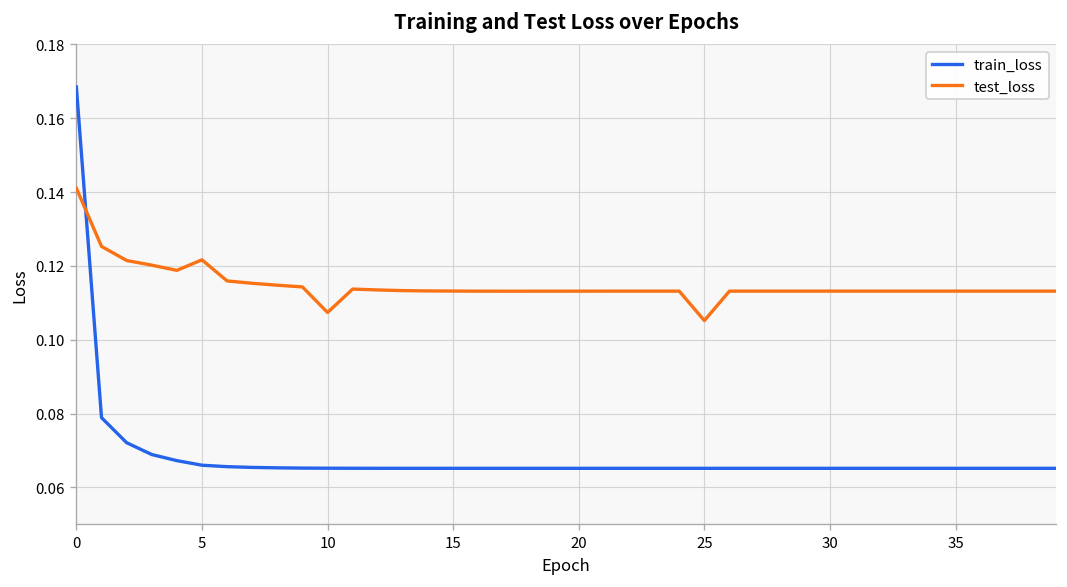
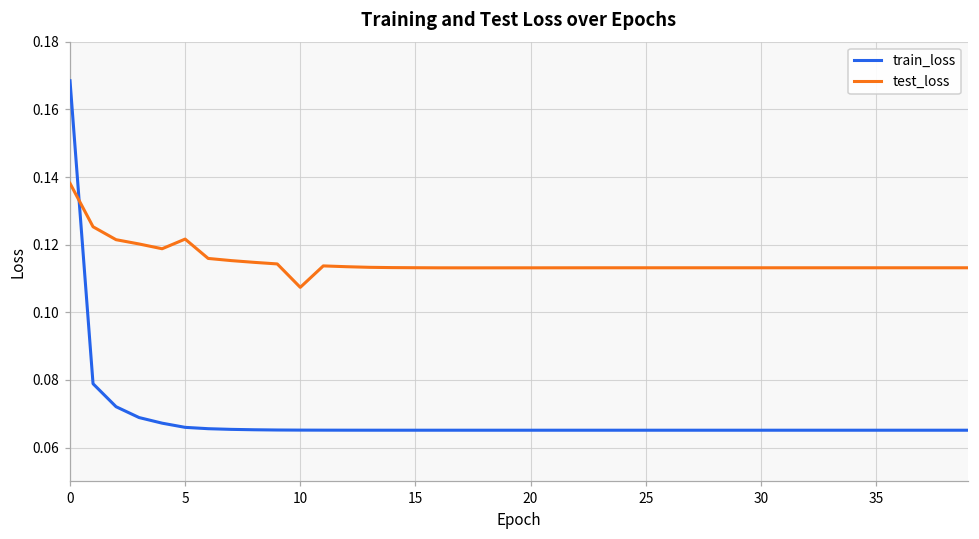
  {
    "train_loss": {
      "0": 0.168,
      "5": 0.066,
      "10": 0.065,
      "15": 0.065,
      "20": 0.065,
      "25": 0.065,
      "30": 0.065,
      "35": 0.065
    },
    "test_loss": {
-     "0": 0.141,
+     "0": 0.138,
      "5": 0.122,
      "10": 0.107,
      "15": 0.113,
      "20": 0.113,
-     "25": 0.105,
+     "25": 0.113,
      "30": 0.113,
      "35": 0.113
    }
  }
